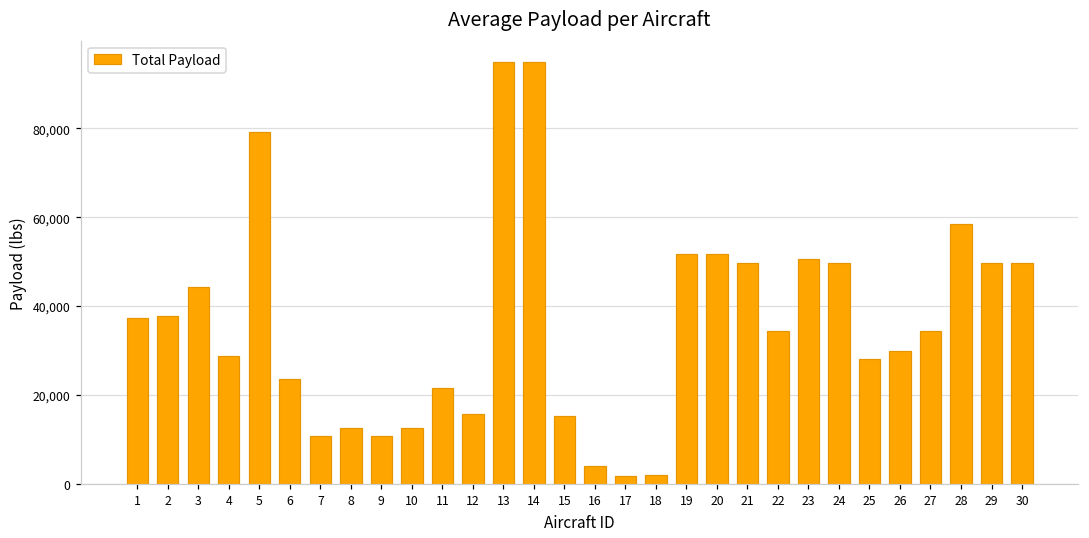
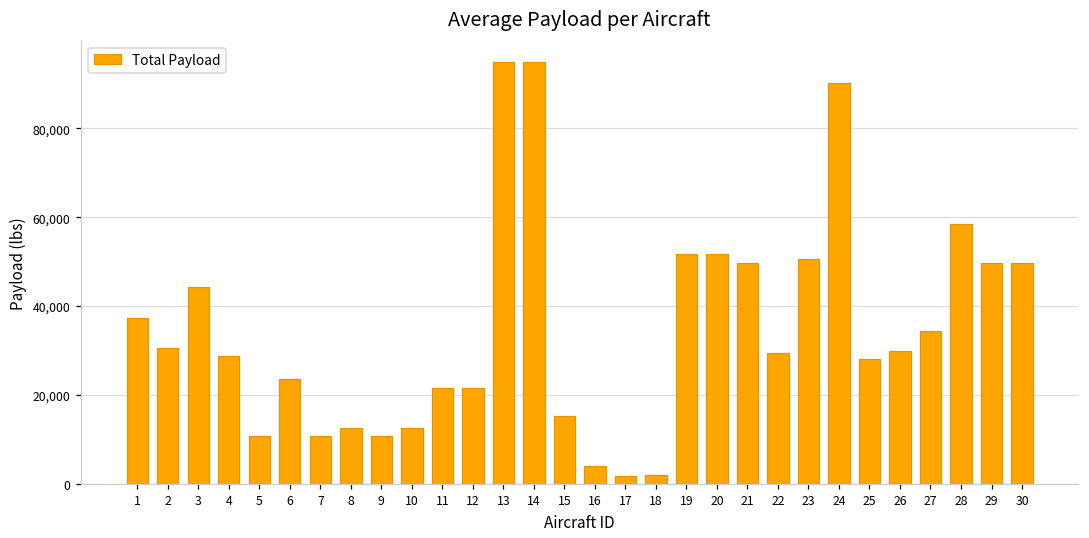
  {
    "1": "37,000",
-   "2": "38,000",
+   "2": "30,000",
    "3": "44,000",
    "4": "29,000",
-   "5": "79,000",
+   "5": "11,000",
    "6": "24,000",
    "7": "11,000",
    "8": "13,000",
    "9": "11,000",
    "10": "13,000",
    "11": "21,000",
-   "12": "16,000",
+   "12": "21,000",
    "13": "95,000",
    "14": "95,000",
    "15": "15,000",
    "16": "4,000",
    "17": "2,000",
    "18": "2,000",
    "19": "52,000",
    "20": "52,000",
    "21": "50,000",
-   "22": "34,000",
+   "22": "29,000",
    "23": "51,000",
-   "24": "50,000",
+   "24": "90,000",
    "25": "28,000",
    "26": "30,000",
    "27": "34,000",
    "28": "59,000",
    "29": "50,000",
    "30": "50,000"
  }
